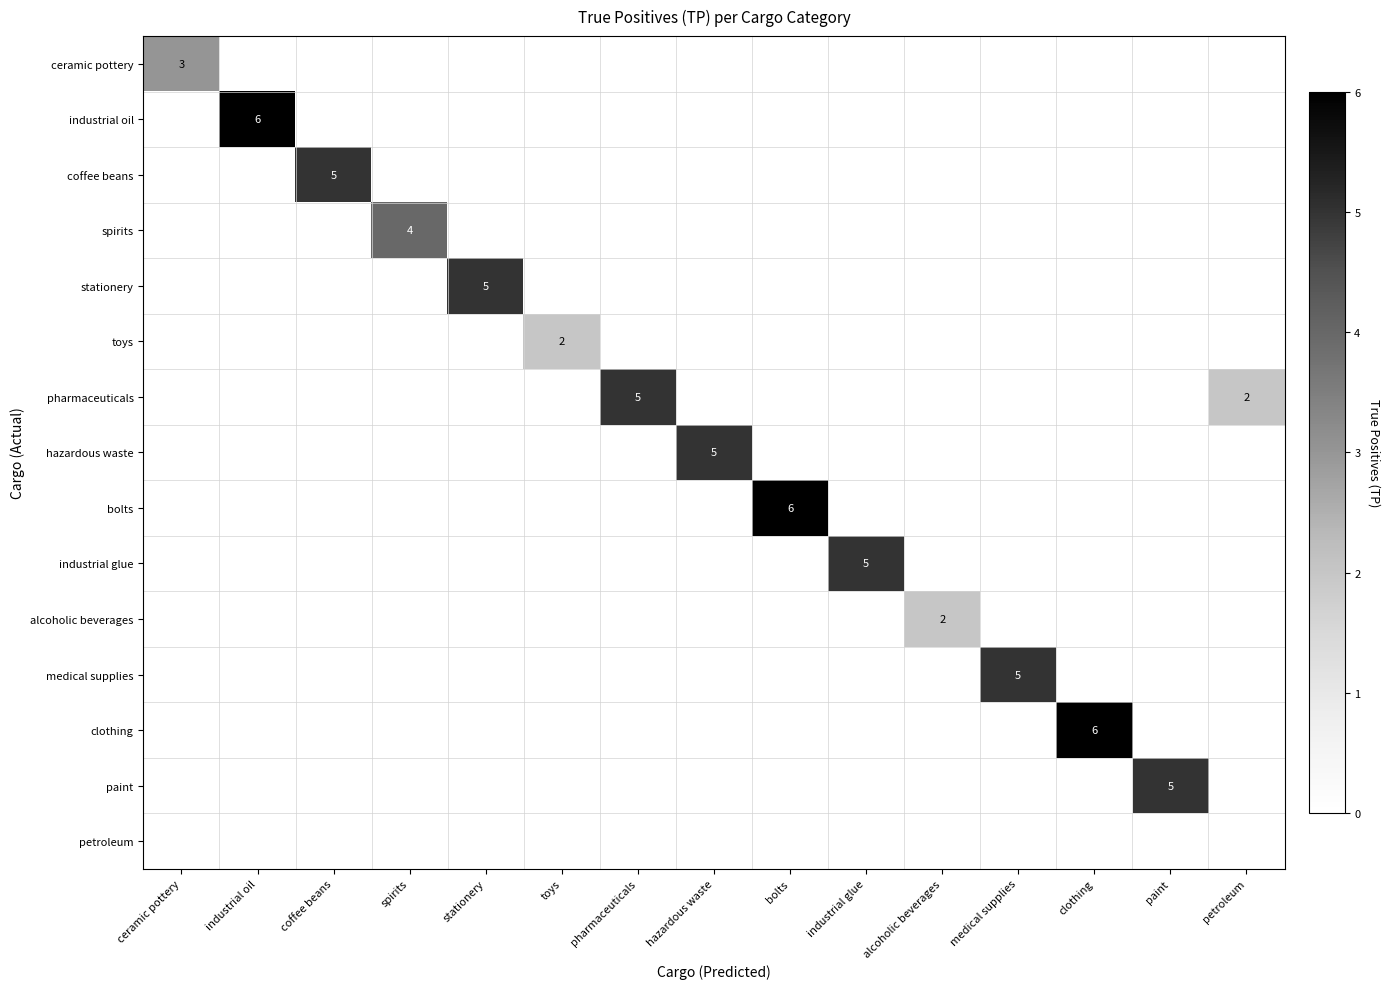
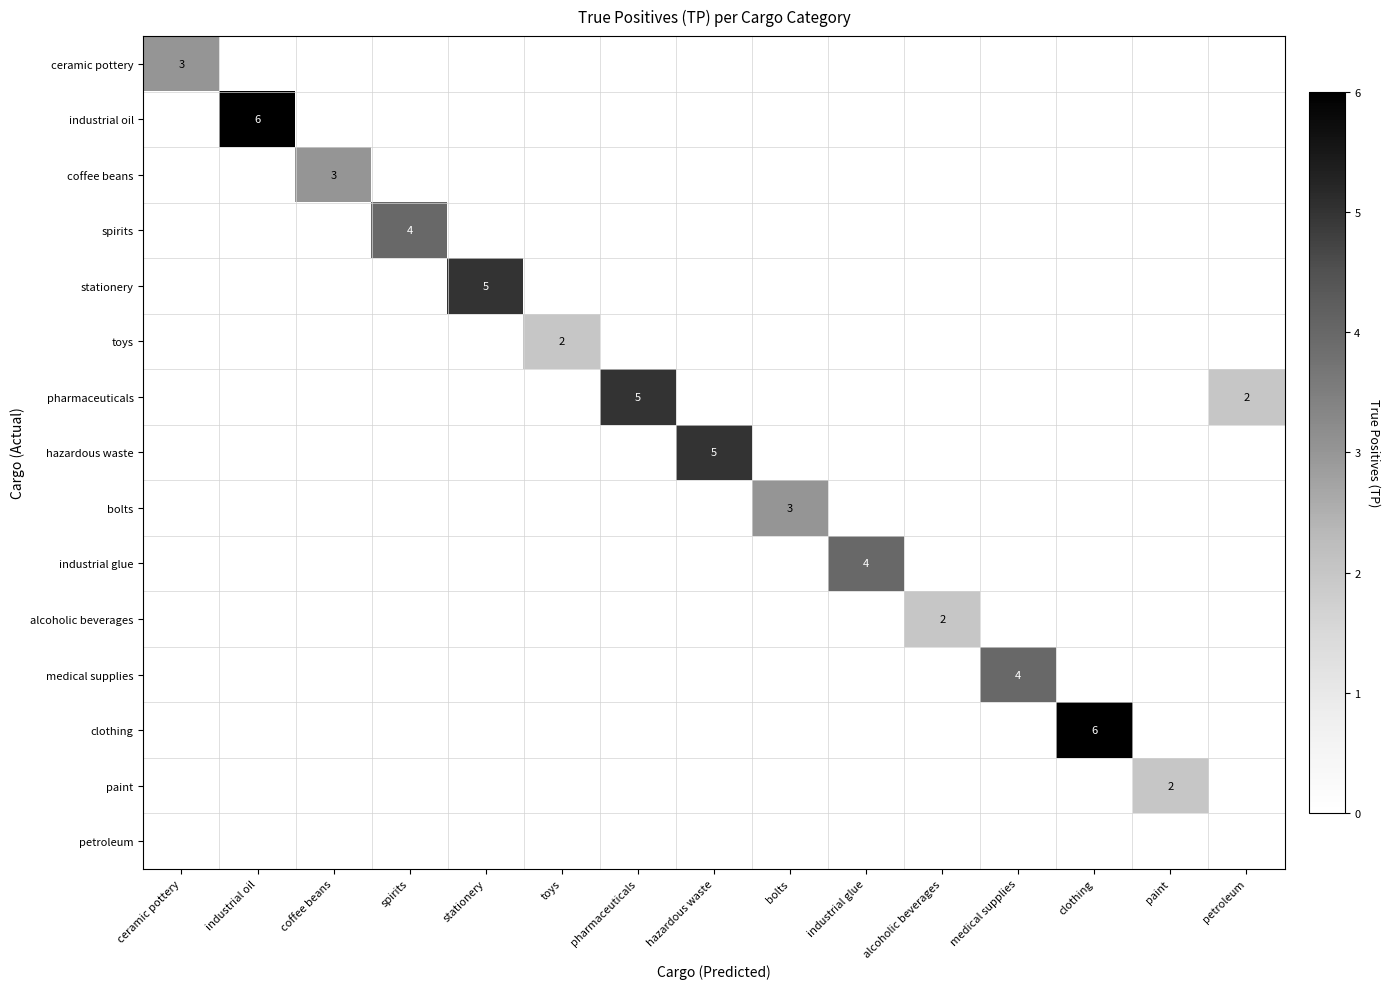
  {
    "ceramic pottery": {
      "ceramic pottery": 3
    },
    "industrial oil": {
      "industrial oil": 6
    },
    "coffee beans": {
-     "coffee beans": 5
+     "coffee beans": 3
    },
    "spirits": {
      "spirits": 4
    },
    "stationery": {
      "stationery": 5
    },
    "toys": {
      "toys": 2
    },
    "pharmaceuticals": {
      "pharmaceuticals": 5,
      "petroleum": 2
    },
    "hazardous waste": {
      "hazardous waste": 5
    },
    "bolts": {
-     "bolts": 6
+     "bolts": 3
    },
    "industrial glue": {
-     "industrial glue": 5
+     "industrial glue": 4
    },
    "alcoholic beverages": {
      "alcoholic beverages": 2
    },
    "medical supplies": {
-     "medical supplies": 5
+     "medical supplies": 4
    },
    "clothing": {
      "clothing": 6
    },
    "paint": {
-     "paint": 5
+     "paint": 2
    }
  }
